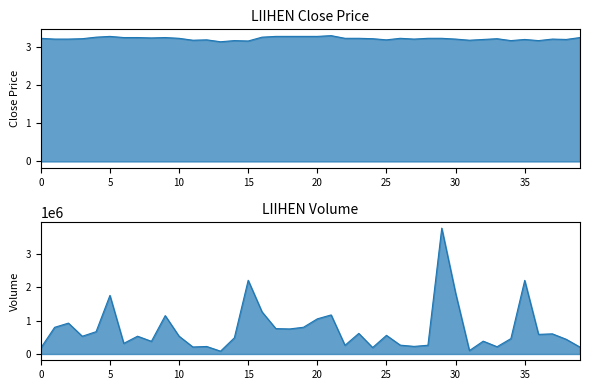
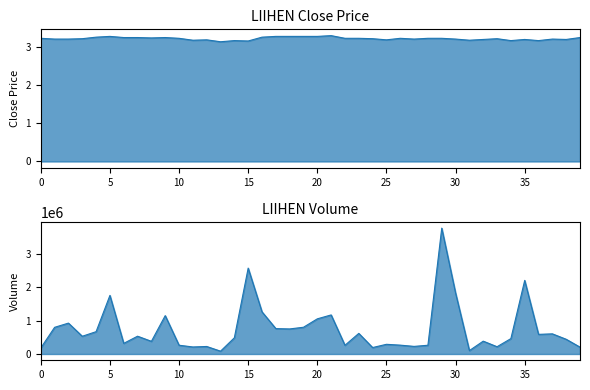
  {
    "LIIHEN Close Price": {
      "0": 3.2,
      "5": 3.3,
      "10": 3.2,
      "15": 3.2,
      "20": 3.3,
      "25": 3.2,
      "30": 3.2,
      "35": 3.2
    },
    "LIIHEN Volume": {
      "0": 200000,
      "5": 1800000,
-     "10": 500000,
-     "15": 2200000,
+     "10": 300000,
+     "15": 2600000,
      "20": 1100000,
-     "25": 600000,
+     "25": 300000,
      "30": 1800000,
      "35": 2200000
    }
  }
